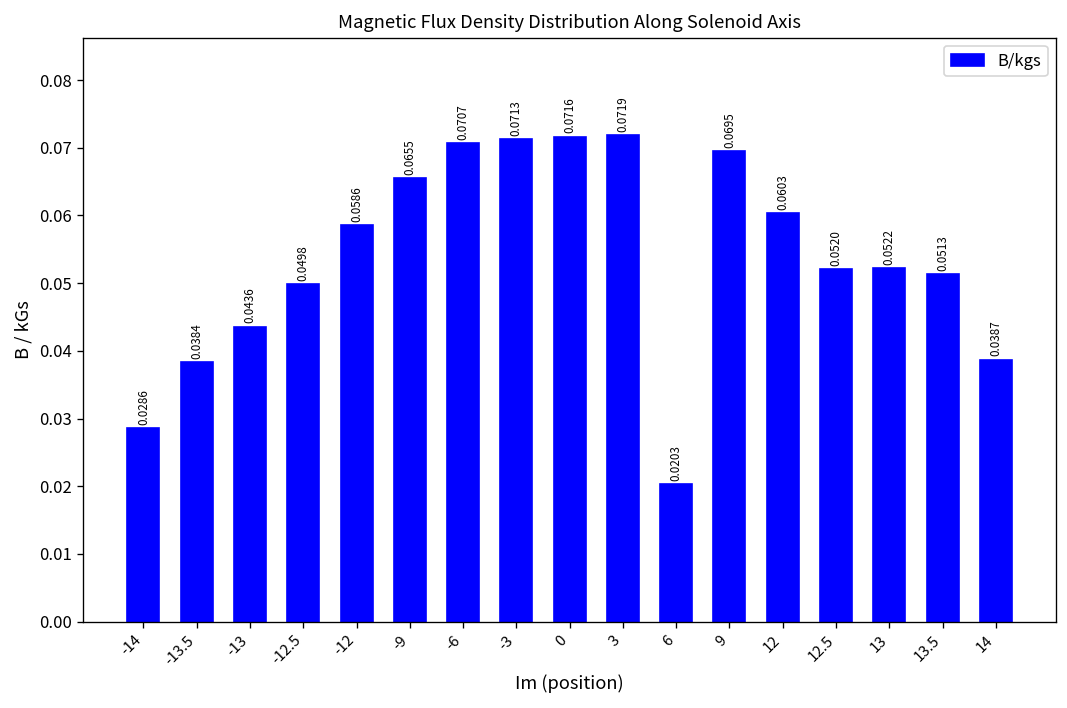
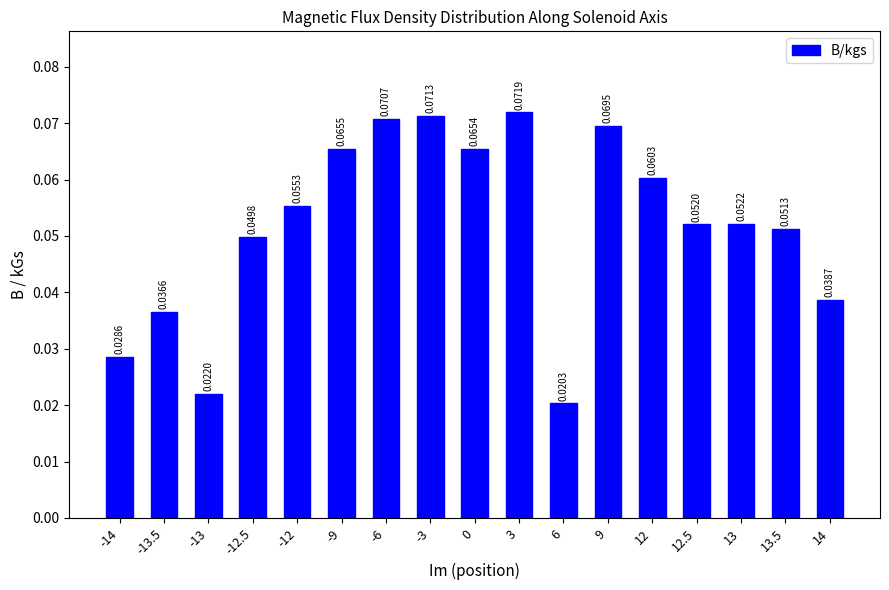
  {
    "-14": 0.0286,
-   "-13.5": 0.0384,
-   "-13": 0.0436,
+   "-13.5": 0.0366,
+   "-13": 0.0220,
    "-12.5": 0.0498,
-   "-12": 0.0586,
+   "-12": 0.0553,
    "-9": 0.0655,
    "-6": 0.0707,
    "-3": 0.0713,
-   "0": 0.0716,
+   "0": 0.0654,
    "3": 0.0719,
    "6": 0.0203,
    "9": 0.0695,
    "12": 0.0603,
    "12.5": 0.0520,
    "13": 0.0522,
    "13.5": 0.0513,
    "14": 0.0387
  }
